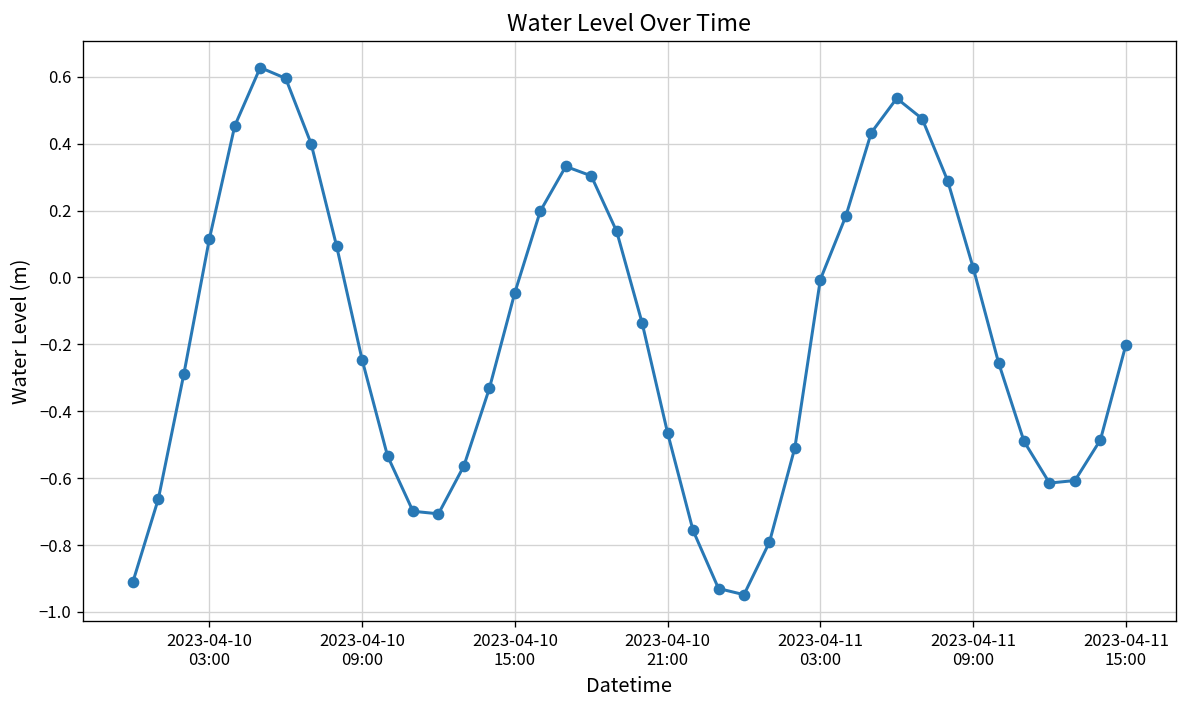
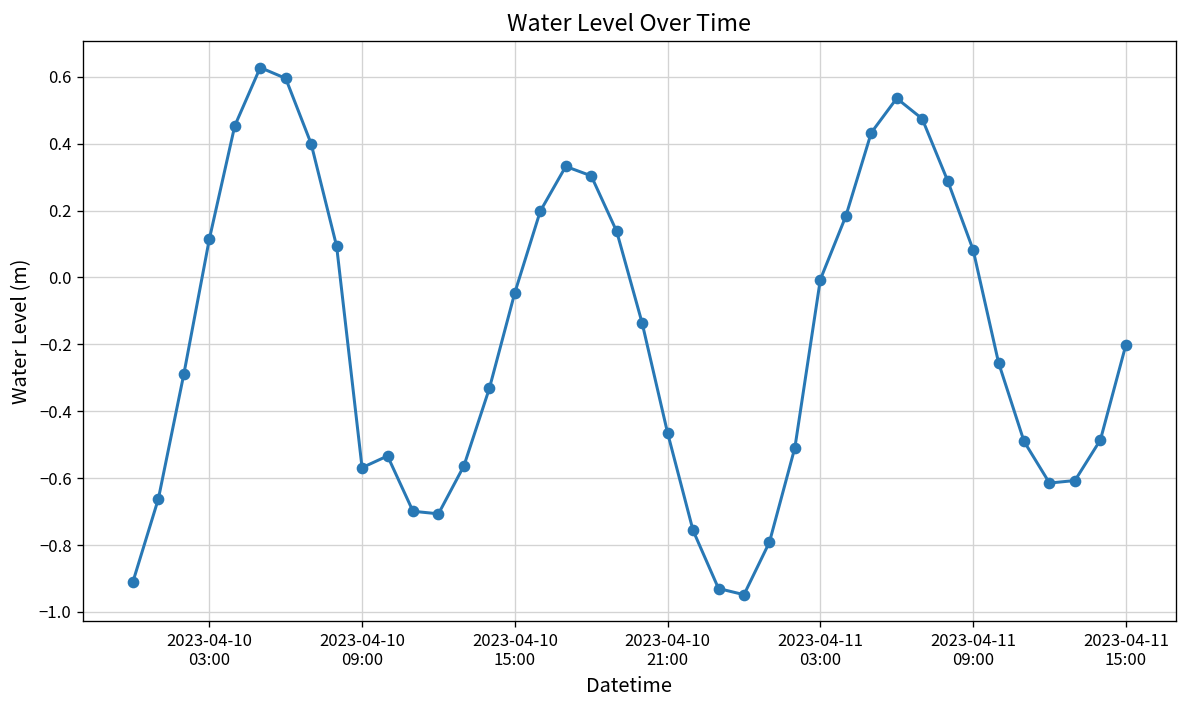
  {
    "2023-04-10 03:00": 0.11,
-   "2023-04-10 09:00": -0.25,
+   "2023-04-10 09:00": -0.57,
    "2023-04-10 15:00": -0.05,
    "2023-04-10 21:00": -0.46,
    "2023-04-11 03:00": -0.01,
-   "2023-04-11 09:00": 0.03,
+   "2023-04-11 09:00": 0.08,
    "2023-04-11 15:00": -0.20
  }
